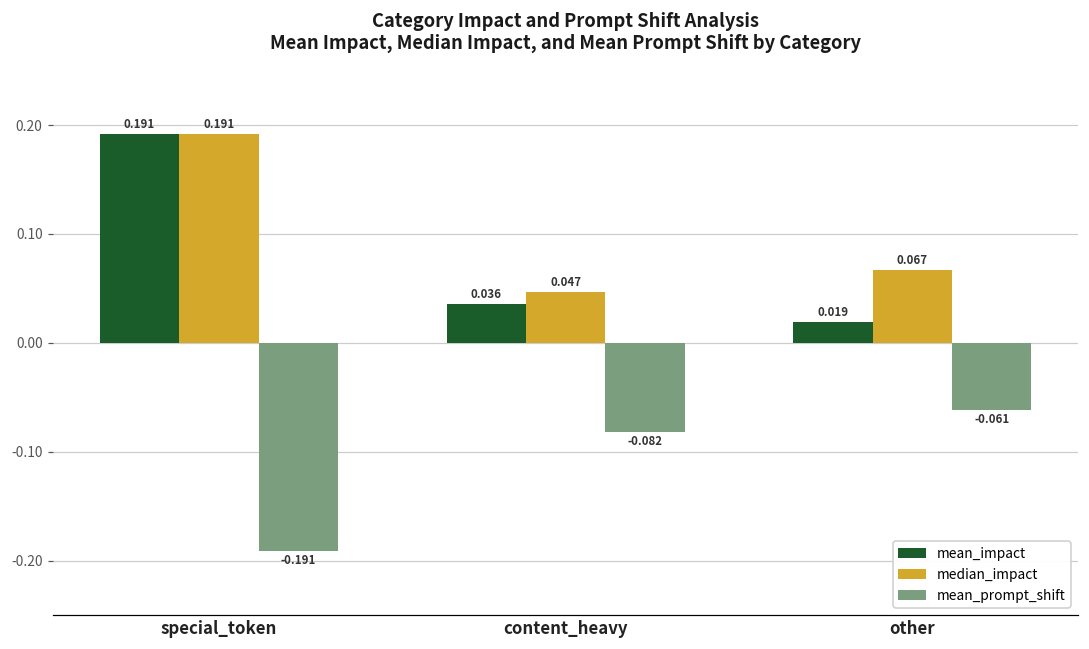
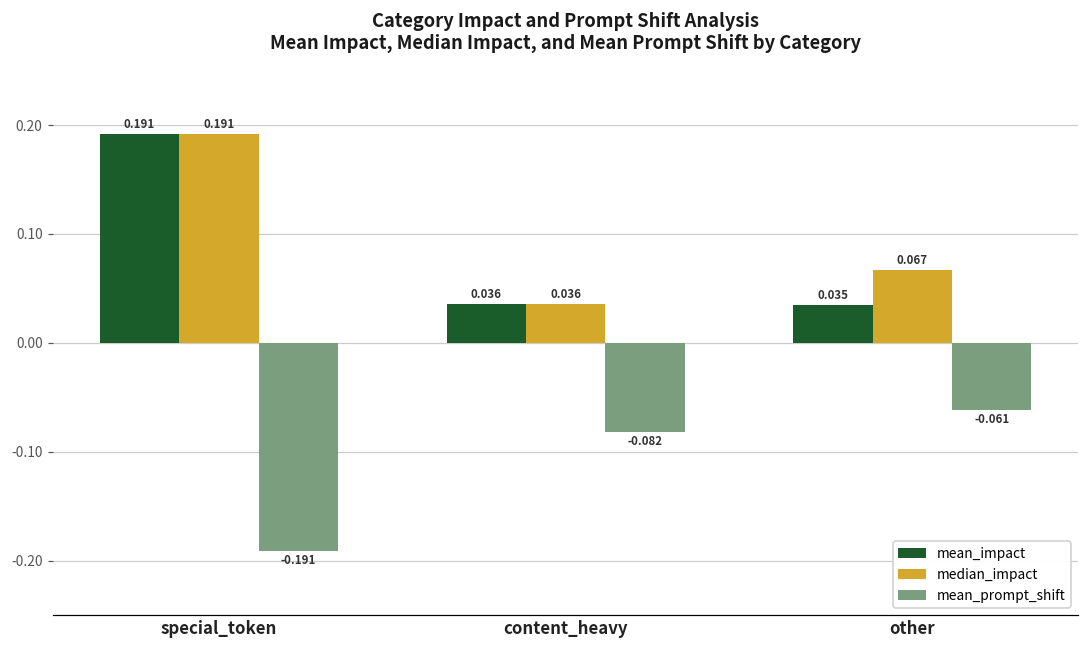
  {
    "mean_impact": {
      "special_token": 0.191,
      "content_heavy": 0.036,
-     "other": 0.019
+     "other": 0.035
    },
    "median_impact": {
      "special_token": 0.191,
-     "content_heavy": 0.047,
+     "content_heavy": 0.036,
      "other": 0.067
    },
    "mean_prompt_shift": {
      "special_token": -0.191,
      "content_heavy": -0.082,
      "other": -0.061
    }
  }
